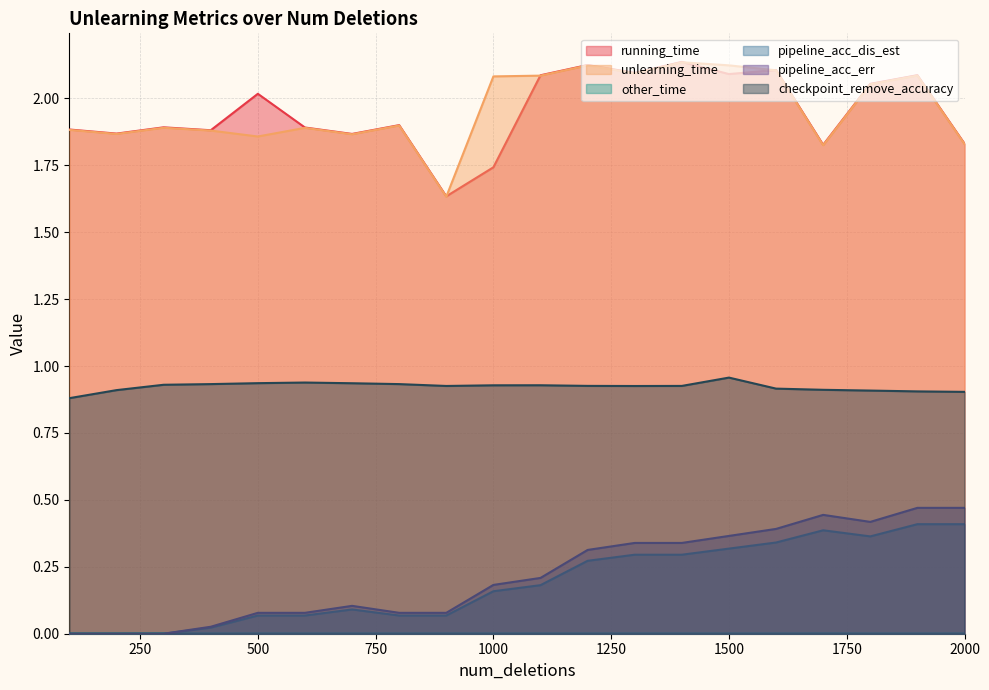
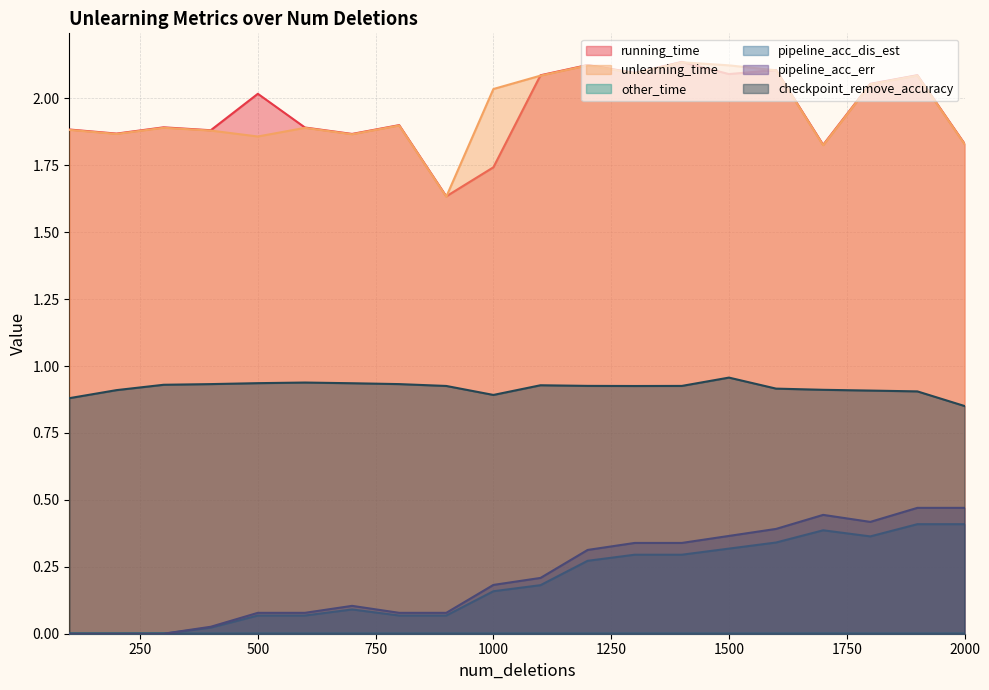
  {
    "running_time": {
      "500": 2.02,
      "1000": 1.74
    },
    "unlearning_time": {
      "500": 1.86,
-     "1000": 2.08
+     "1000": 2.03
    },
    "checkpoint_remove_accuracy": {
      "500": 0.94,
-     "1000": 0.93,
+     "1000": 0.89,
      "1500": 0.96,
-     "2000": 0.90
+     "2000": 0.85
    }
  }
